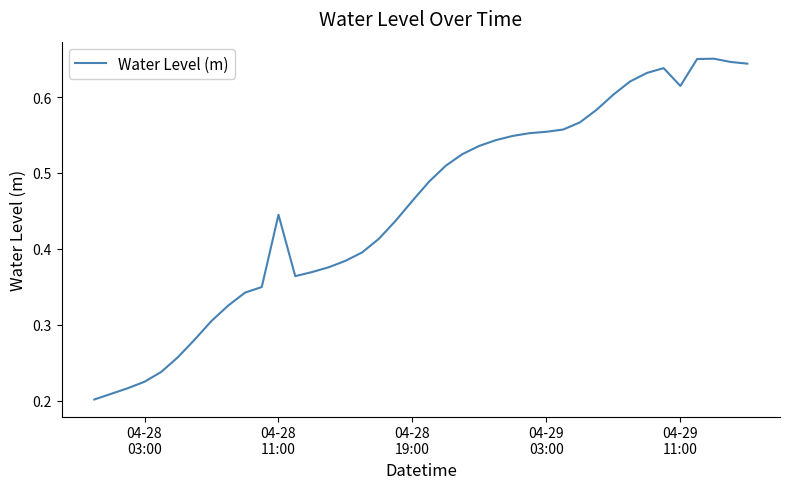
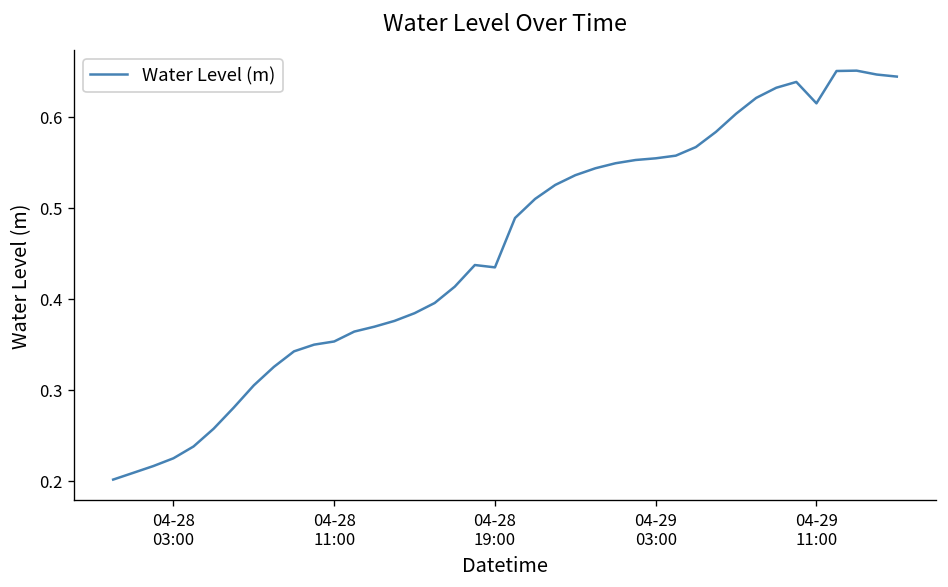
  {
    "04-28 03:00": 0.22,
-   "04-28 11:00": 0.44,
-   "04-28 19:00": 0.46,
+   "04-28 11:00": 0.35,
+   "04-28 19:00": 0.43,
    "04-29 03:00": 0.55,
    "04-29 11:00": 0.61
  }
